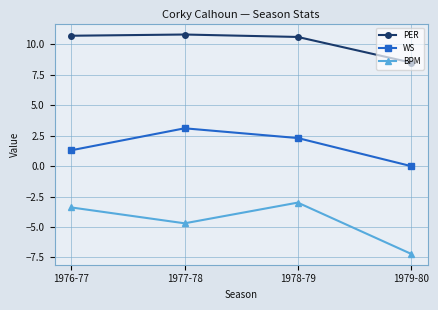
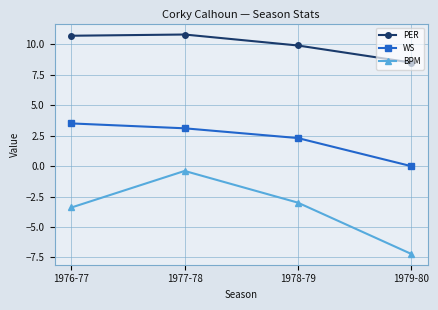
  {
    "PER": {
      "1976-77": 10.7,
      "1977-78": 10.8,
-     "1978-79": 10.6
+     "1978-79": 9.9
    },
    "WS": {
-     "1976-77": 1.3,
+     "1976-77": 3.5,
      "1977-78": 3.1,
      "1978-79": 2.3,
      "1979-80": 0.0
    },
    "BPM": {
      "1976-77": -3.4,
-     "1977-78": -4.7,
+     "1977-78": -0.4,
      "1978-79": -3.0,
      "1979-80": -7.2
    }
  }
